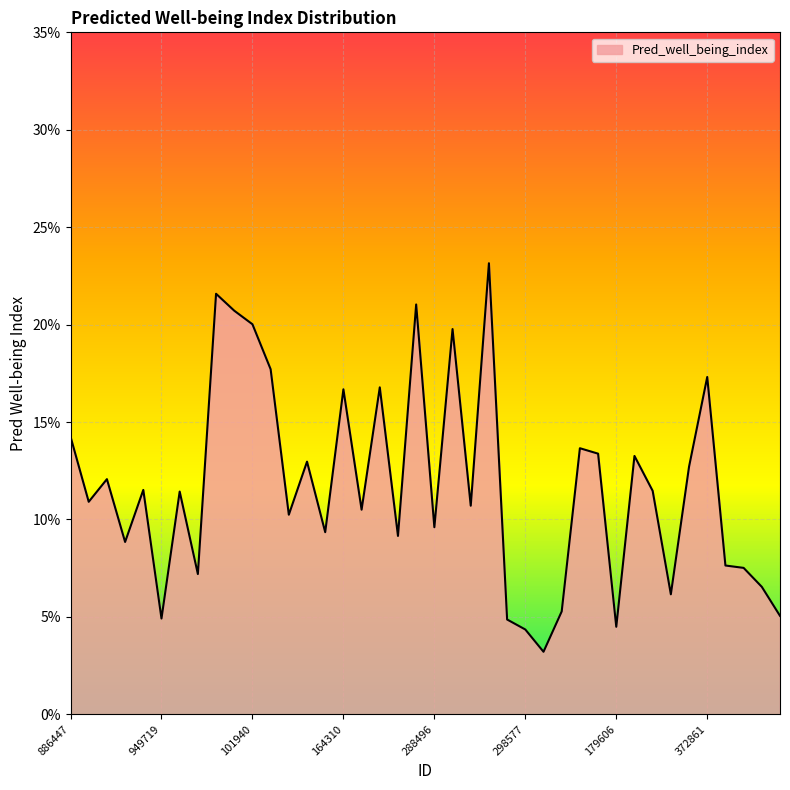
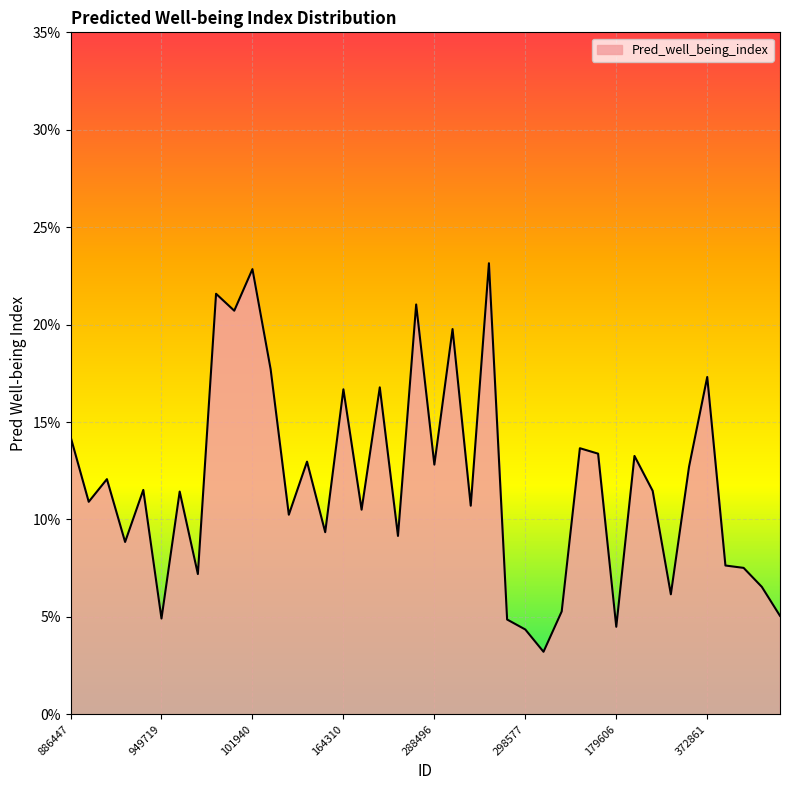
  {
    "886447": "14.3%",
    "949719": "4.9%",
-   "101940": "20.0%",
+   "101940": "22.8%",
    "164310": "16.7%",
-   "288496": "9.6%",
+   "288496": "12.8%",
    "298577": "4.4%",
    "179606": "4.5%",
    "372861": "17.3%"
  }
